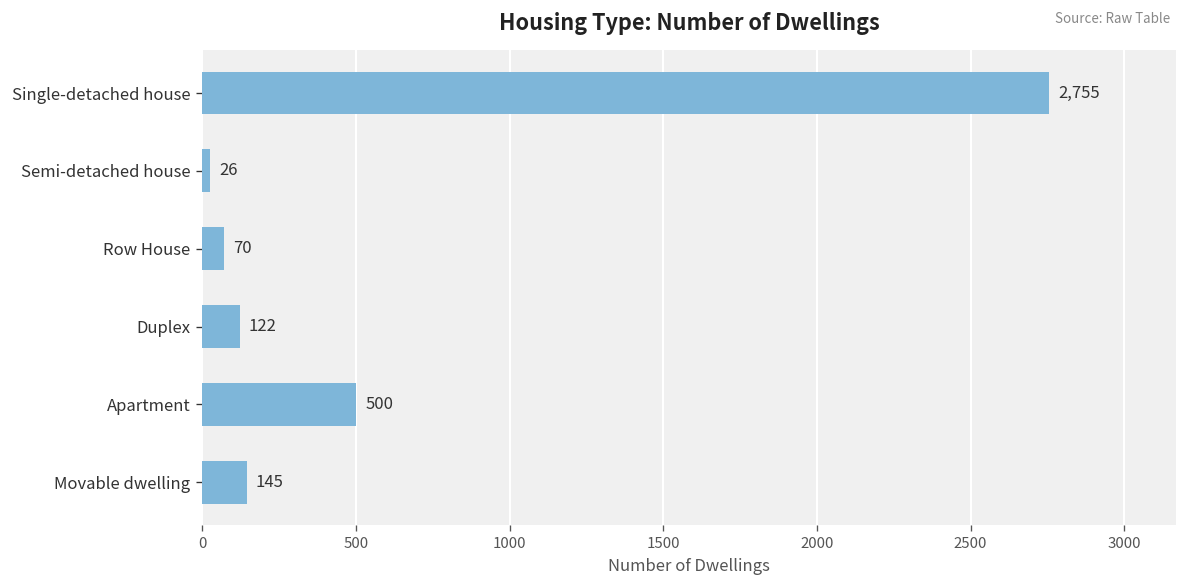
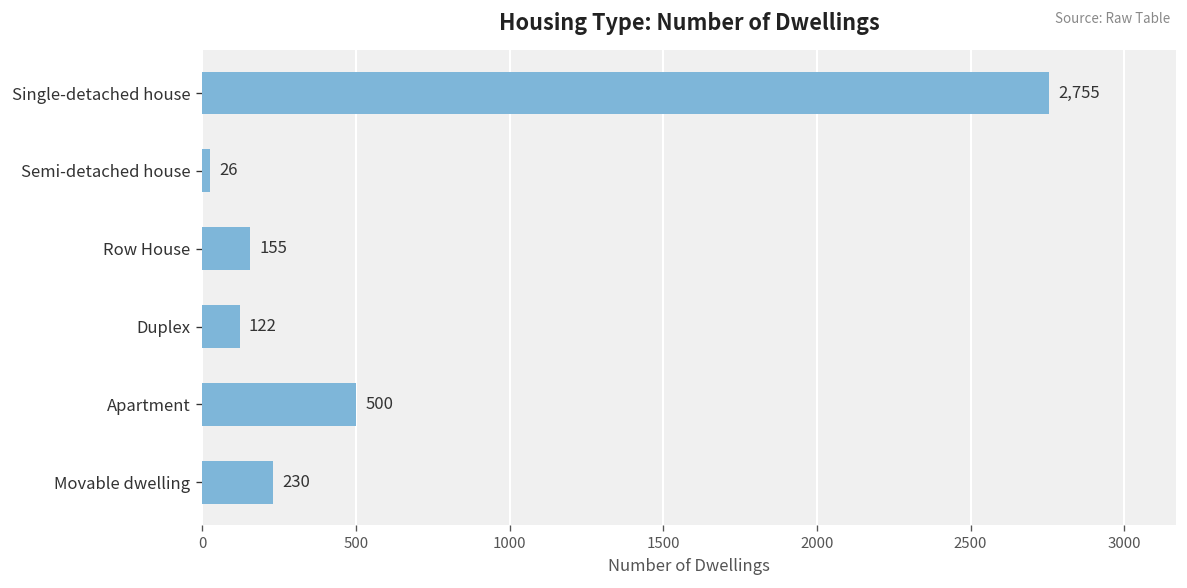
  {
    "Single-detached house": "2,755",
    "Semi-detached house": "26",
-   "Row House": "70",
+   "Row House": "155",
    "Duplex": "122",
    "Apartment": "500",
-   "Movable dwelling": "145"
+   "Movable dwelling": "230"
  }
